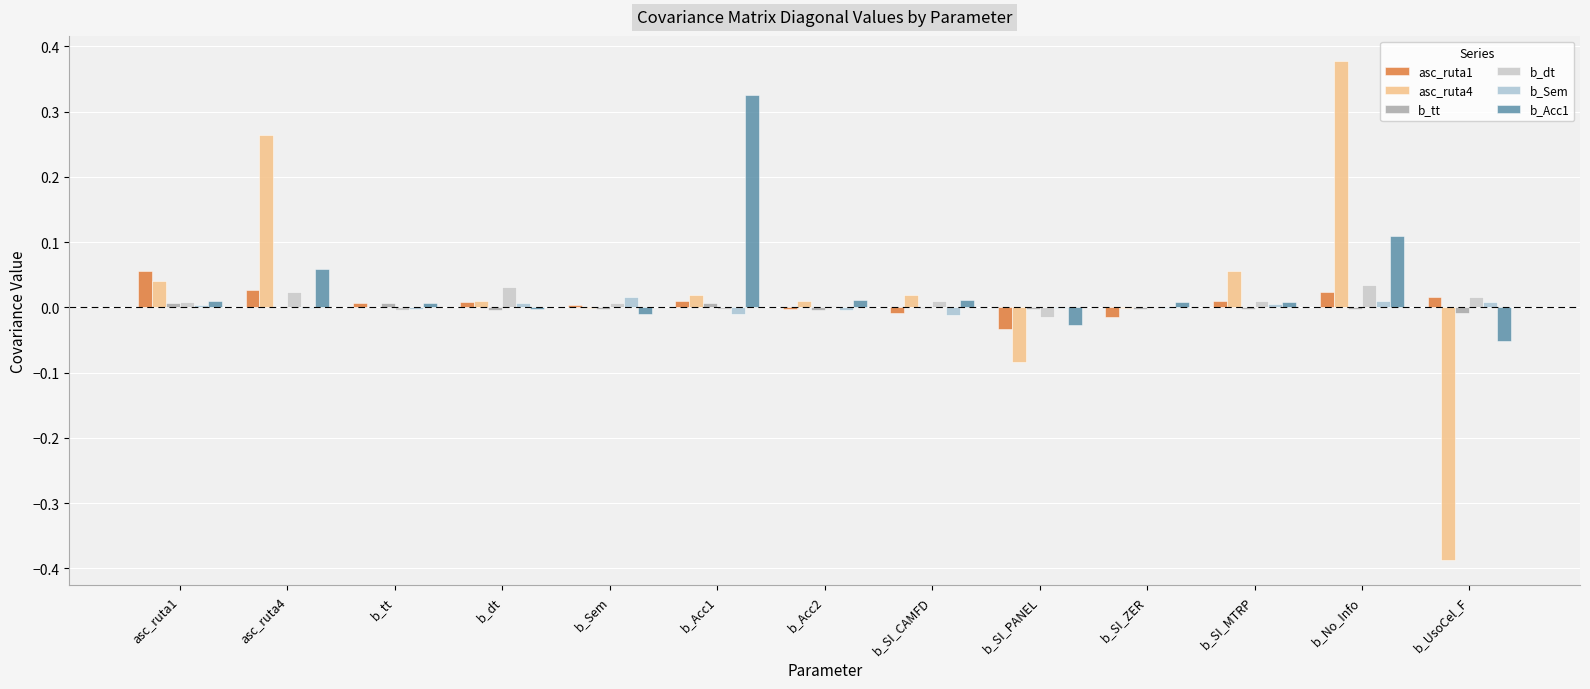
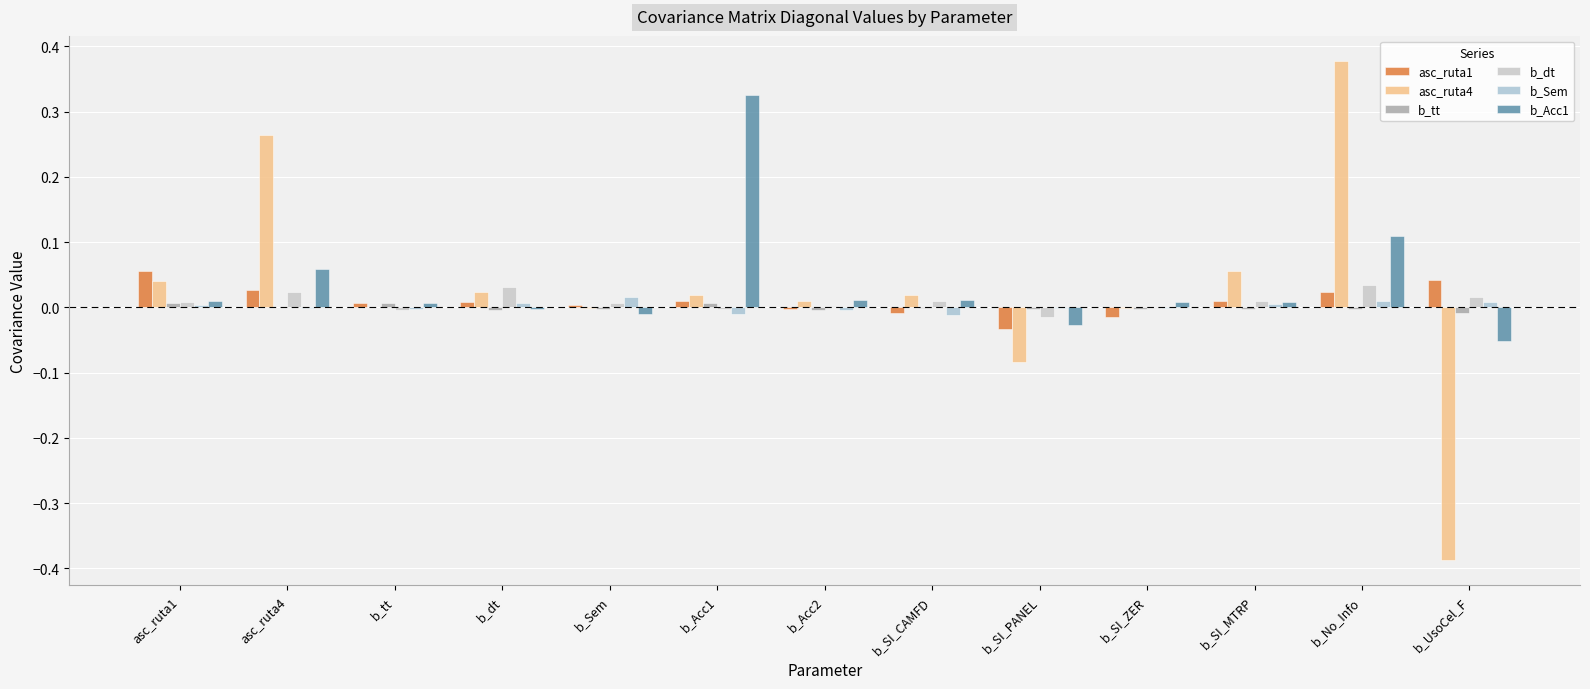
  {
    "asc_ruta1": {
      "asc_ruta1": 0.06,
      "asc_ruta4": 0.03,
      "b_tt": 0.01,
      "b_dt": 0.01,
      "b_Acc1": 0.01,
      "b_SI_CAMFD": -0.01,
      "b_SI_PANEL": -0.03,
      "b_SI_ZER": -0.01,
      "b_SI_MTRP": 0.01,
      "b_No_Info": 0.02,
-     "b_UsoCel_F": 0.02
+     "b_UsoCel_F": 0.04
    },
    "asc_ruta4": {
      "asc_ruta1": 0.04,
      "asc_ruta4": 0.26,
-     "b_dt": 0.01,
+     "b_dt": 0.02,
      "b_Acc1": 0.02,
      "b_Acc2": 0.01,
      "b_SI_CAMFD": 0.02,
      "b_SI_PANEL": -0.08,
      "b_SI_MTRP": 0.06,
      "b_No_Info": 0.38,
      "b_UsoCel_F": -0.39
    },
    "b_Acc1": {
      "asc_ruta1": 0.01,
      "asc_ruta4": 0.06,
      "b_tt": 0.01,
      "b_Sem": -0.01,
      "b_Acc1": 0.33,
      "b_Acc2": 0.01,
      "b_SI_CAMFD": 0.01,
      "b_SI_PANEL": -0.03,
      "b_SI_ZER": 0.01,
      "b_SI_MTRP": 0.01,
      "b_No_Info": 0.11,
      "b_UsoCel_F": -0.05
    }
  }
